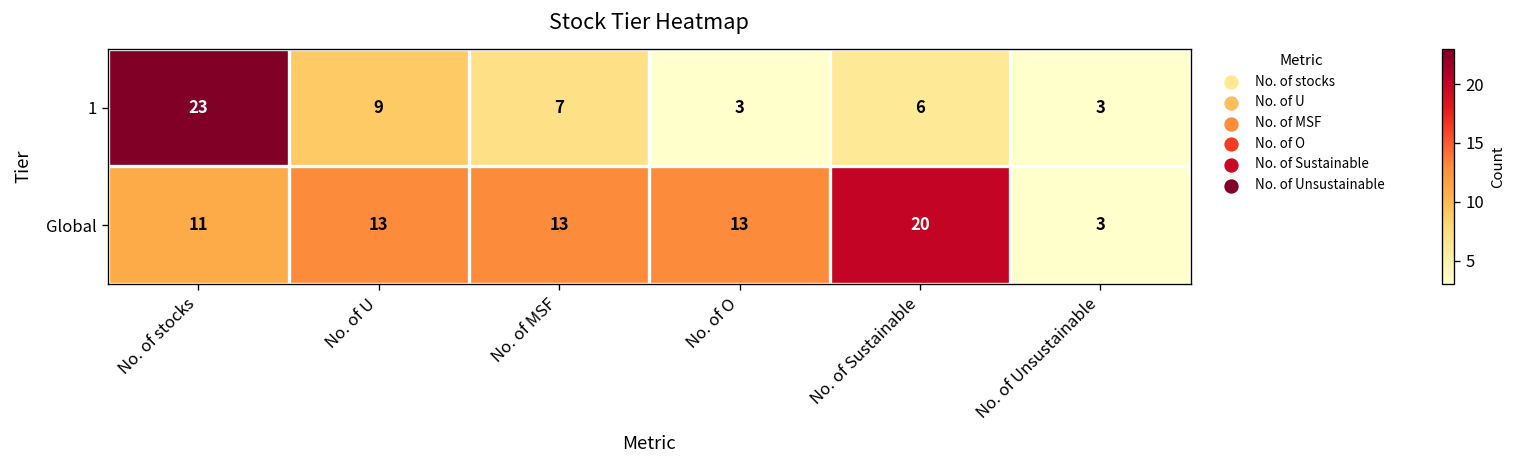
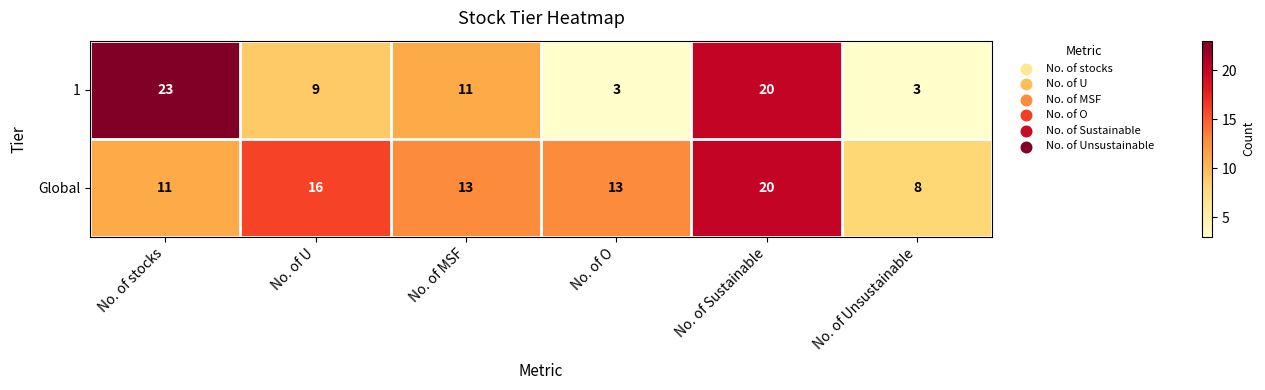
  {
    "1": {
      "No. of stocks": 23,
      "No. of U": 9,
-     "No. of MSF": 7,
+     "No. of MSF": 11,
      "No. of O": 3,
-     "No. of Sustainable": 6,
+     "No. of Sustainable": 20,
      "No. of Unsustainable": 3
    },
    "Global": {
      "No. of stocks": 11,
-     "No. of U": 13,
+     "No. of U": 16,
      "No. of MSF": 13,
      "No. of O": 13,
      "No. of Sustainable": 20,
-     "No. of Unsustainable": 3
+     "No. of Unsustainable": 8
    }
  }
